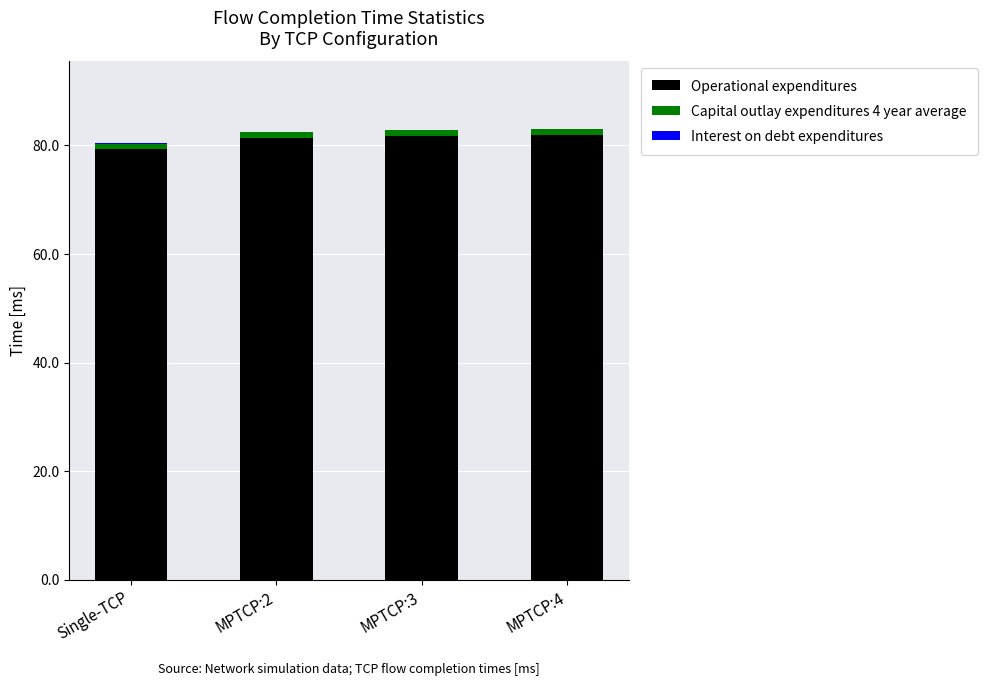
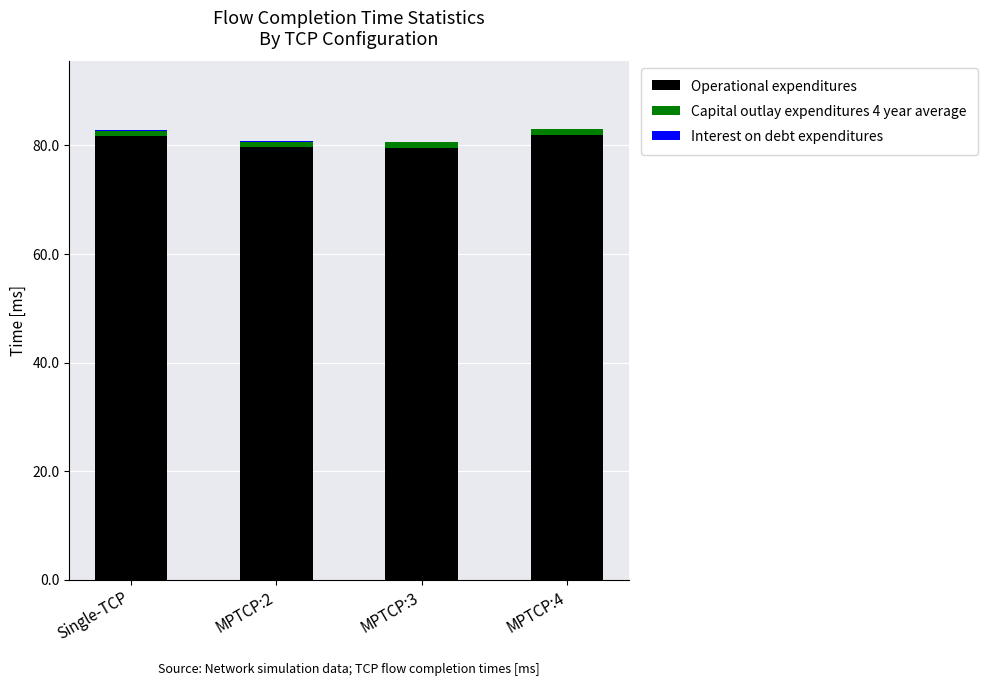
  {
    "Operational expenditures": {
-     "Single-TCP": 79,
-     "MPTCP:2": 81,
-     "MPTCP:3": 82,
+     "Single-TCP": 82,
+     "MPTCP:2": 80,
+     "MPTCP:3": 80,
      "MPTCP:4": 82
    },
    "Capital outlay expenditures 4 year average": {
      "Single-TCP": 1,
      "MPTCP:2": 1,
      "MPTCP:3": 1,
      "MPTCP:4": 1
    }
  }
